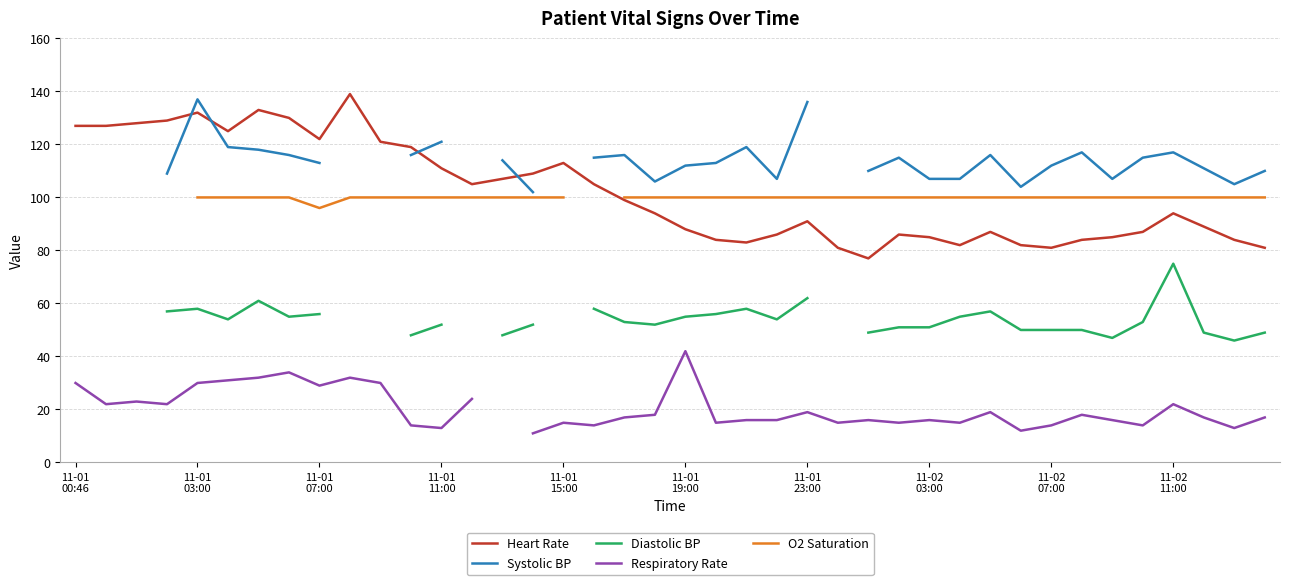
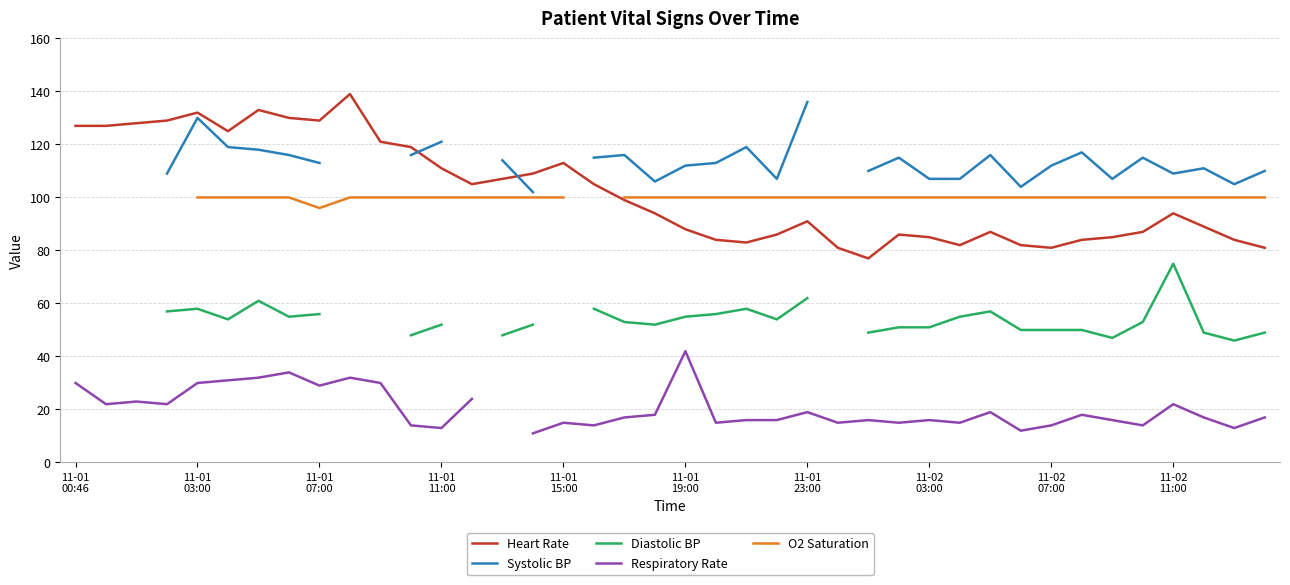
  {
    "Heart Rate": {
      "11-01 00:46": 127,
      "11-01 03:00": 132,
-     "11-01 07:00": 122,
+     "11-01 07:00": 129,
      "11-01 11:00": 111,
      "11-01 15:00": 113,
      "11-01 19:00": 88,
      "11-01 23:00": 91,
      "11-02 03:00": 85,
      "11-02 07:00": 81,
      "11-02 11:00": 94
    },
    "Systolic BP": {
-     "11-01 03:00": 137,
+     "11-01 03:00": 130,
      "11-01 07:00": 113,
      "11-01 11:00": 121,
      "11-01 19:00": 112,
      "11-01 23:00": 136,
      "11-02 03:00": 107,
      "11-02 07:00": 112,
-     "11-02 11:00": 117
+     "11-02 11:00": 109
    },
    "Diastolic BP": {
      "11-01 03:00": 58,
      "11-01 07:00": 56,
      "11-01 11:00": 52,
      "11-01 19:00": 55,
      "11-01 23:00": 62,
      "11-02 03:00": 51,
      "11-02 07:00": 50,
      "11-02 11:00": 75
    },
    "Respiratory Rate": {
      "11-01 00:46": 30,
      "11-01 03:00": 30,
      "11-01 07:00": 29,
      "11-01 11:00": 13,
      "11-01 15:00": 15,
      "11-01 19:00": 42,
      "11-01 23:00": 19,
      "11-02 03:00": 16,
      "11-02 07:00": 14,
      "11-02 11:00": 22
    },
    "O2 Saturation": {
      "11-01 03:00": 100,
      "11-01 07:00": 96,
      "11-01 11:00": 100,
      "11-01 15:00": 100,
      "11-01 19:00": 100,
      "11-01 23:00": 100,
      "11-02 03:00": 100,
      "11-02 07:00": 100,
      "11-02 11:00": 100
    }
  }
